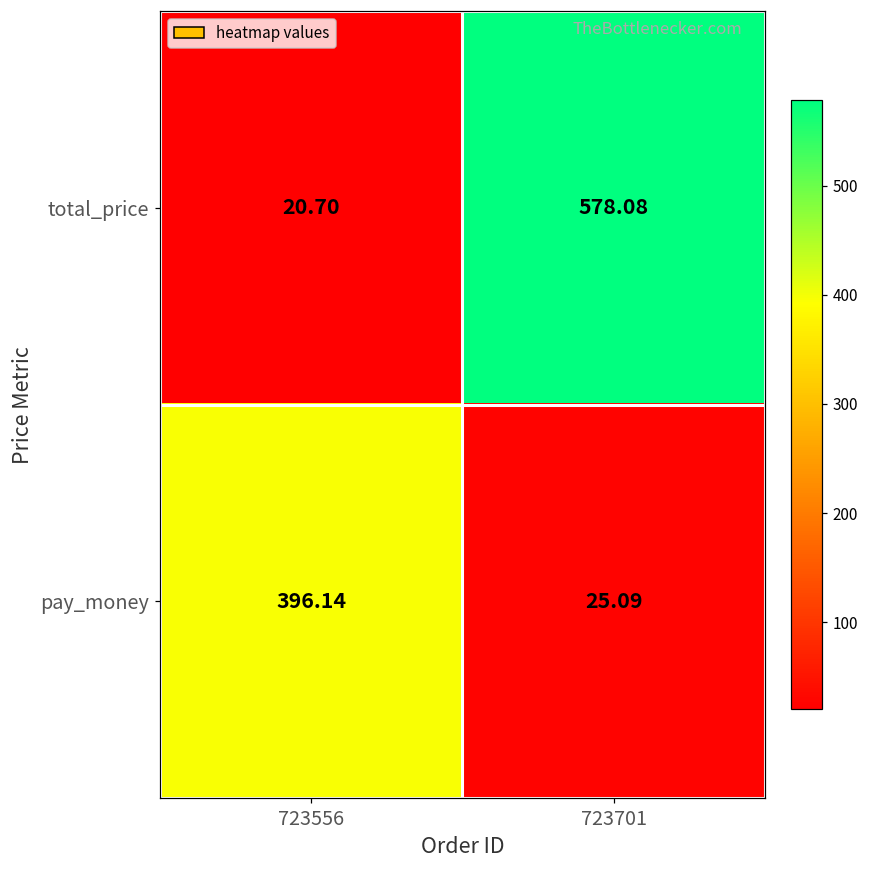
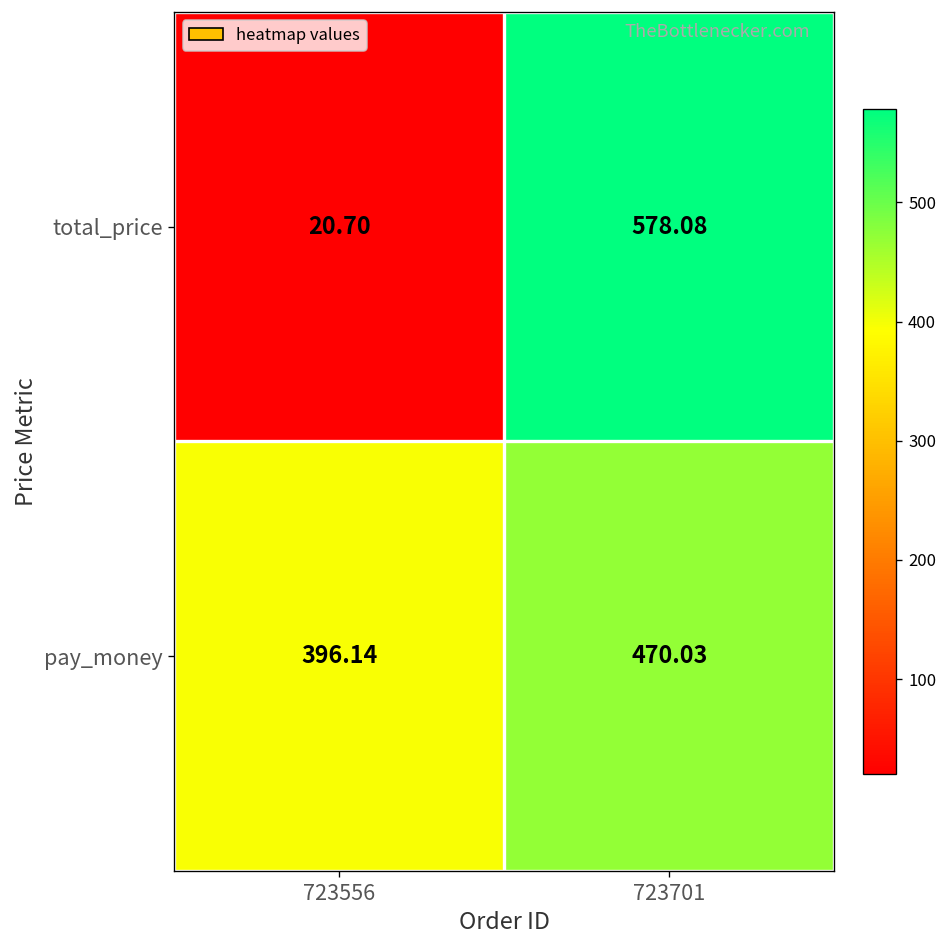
  {
    "total_price": {
      "723556": 20.70,
      "723701": 578.08
    },
    "pay_money": {
      "723556": 396.14,
-     "723701": 25.09
+     "723701": 470.03
    }
  }
